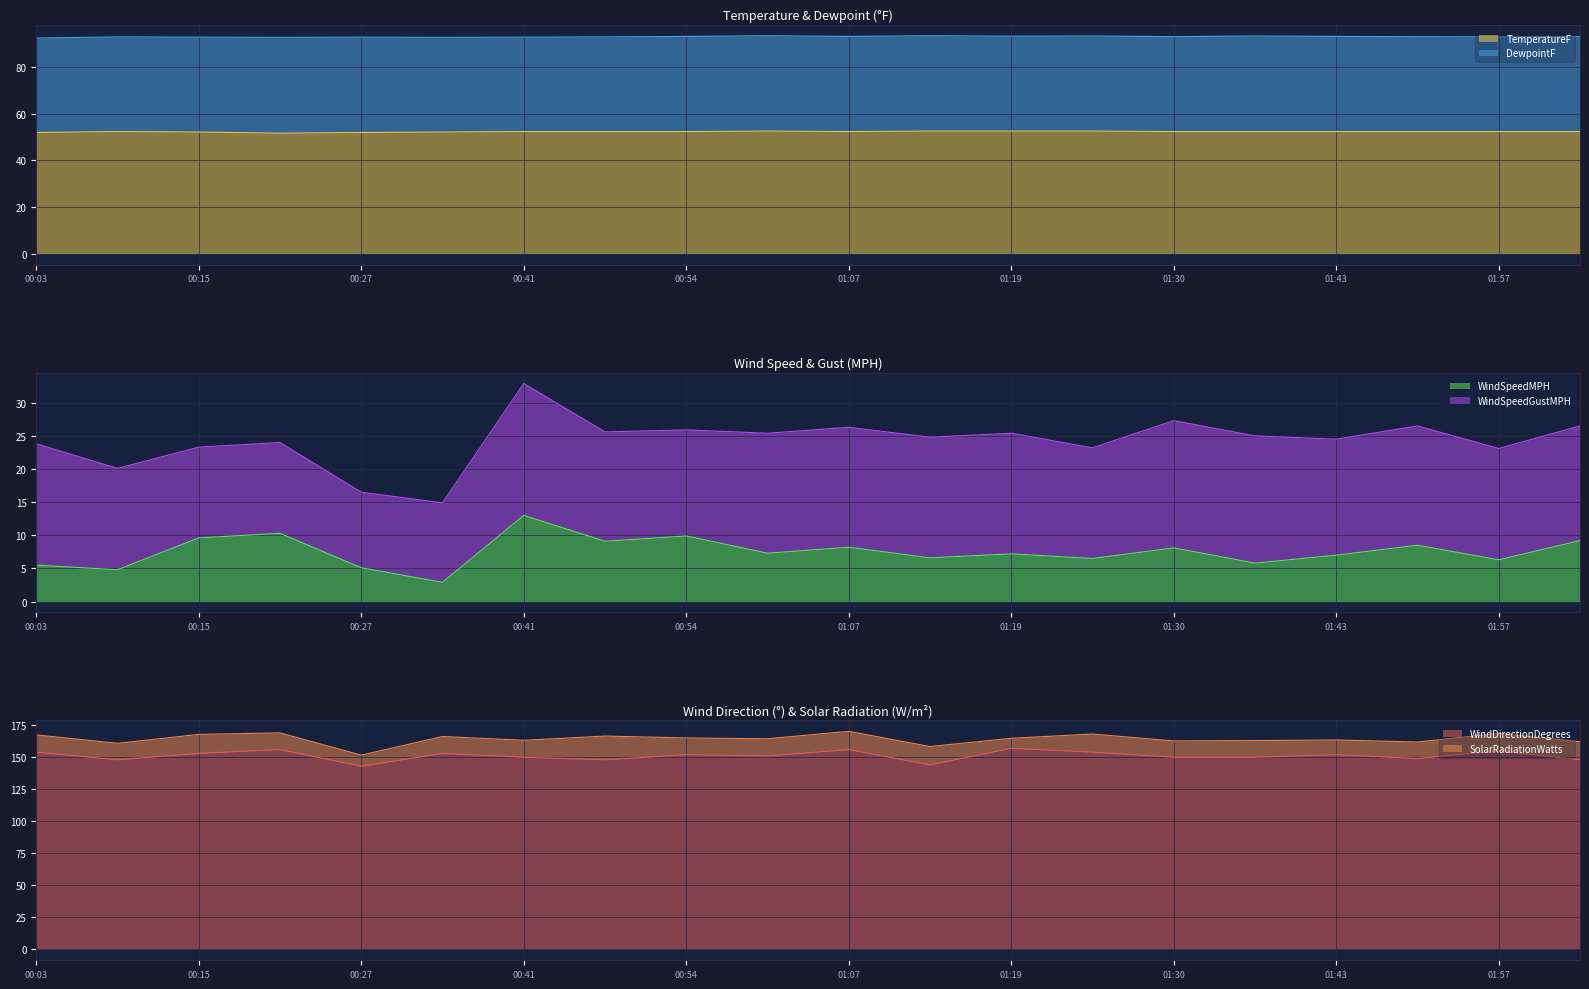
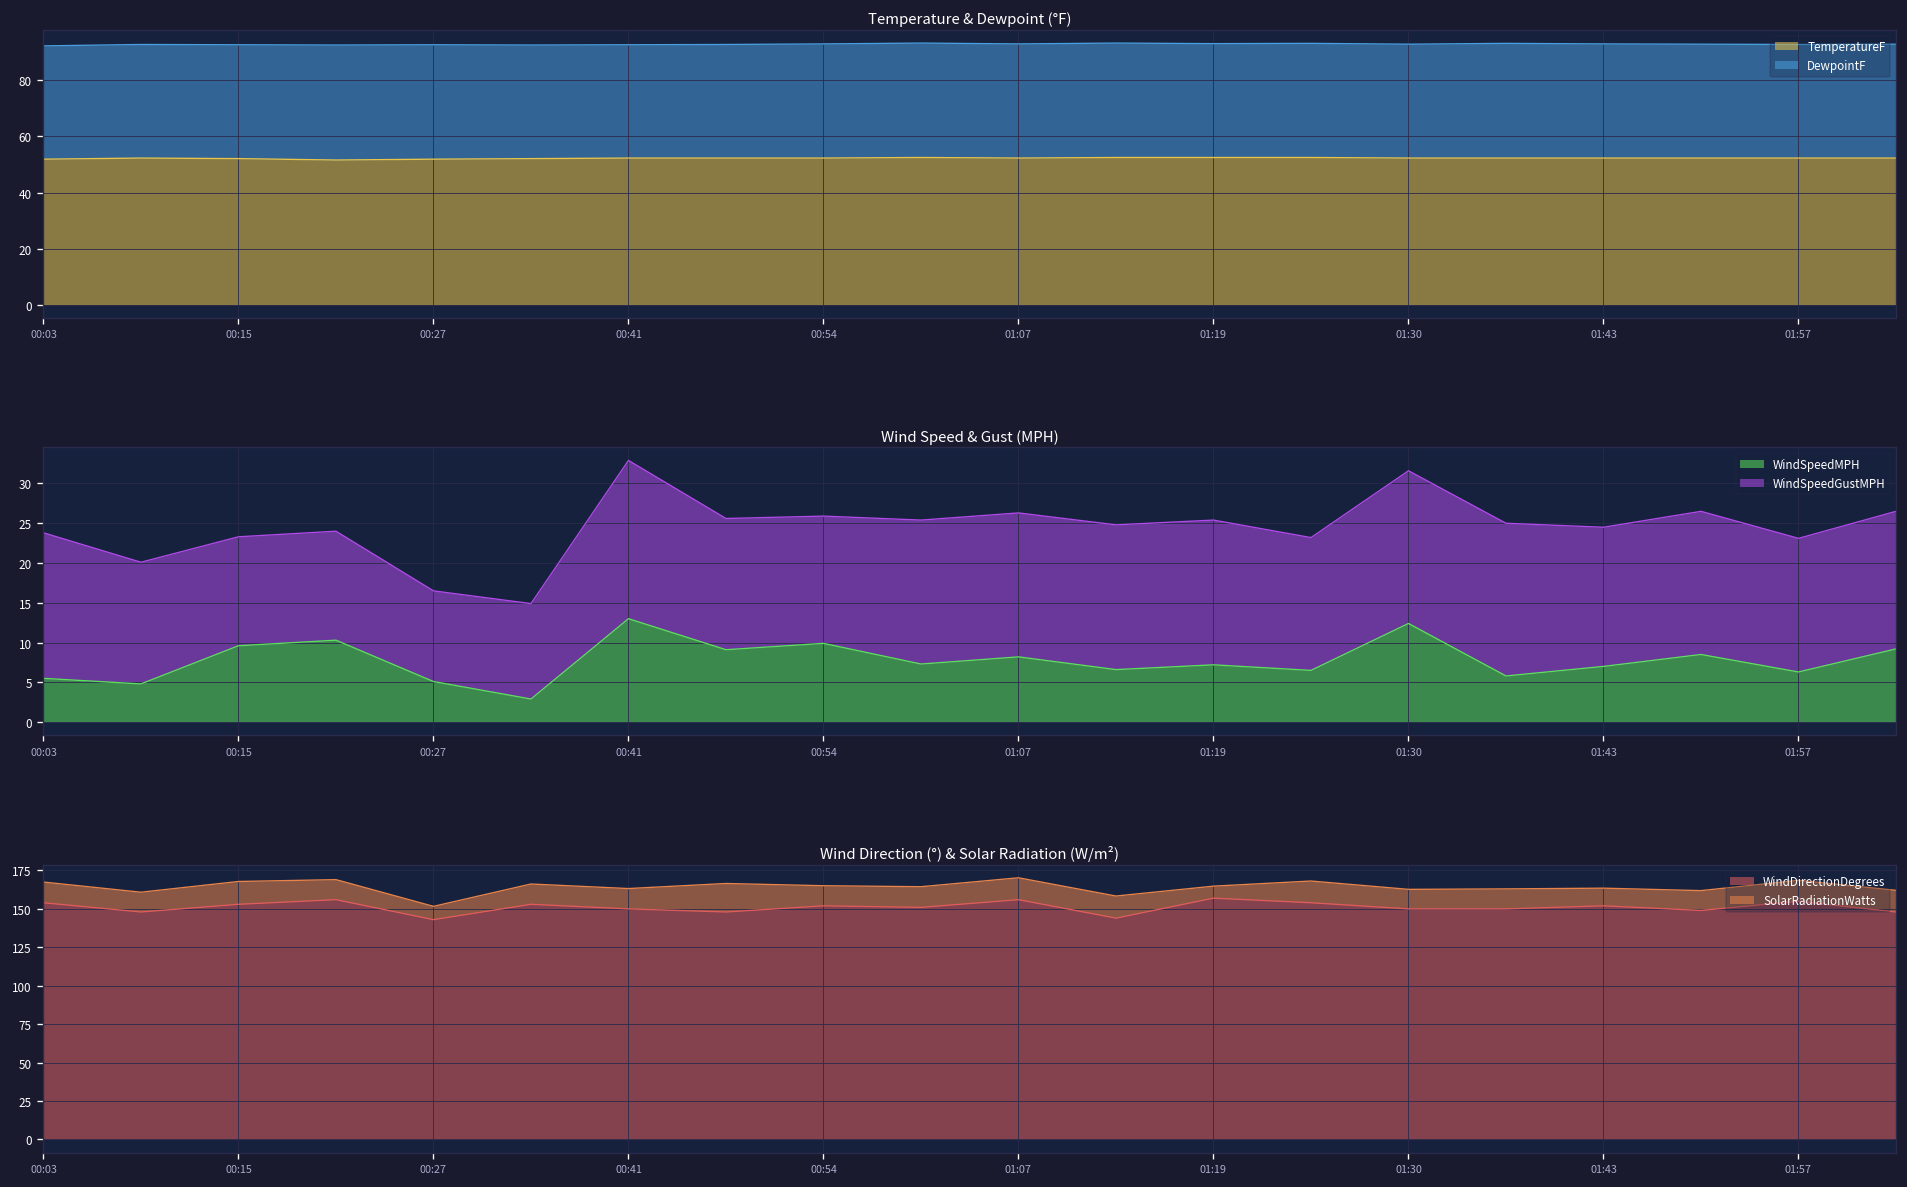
  {
    "Temperature & Dewpoint (°F)": {
      "TemperatureF": {
        "00:03": 52,
        "00:15": 52,
        "00:27": 52,
        "00:41": 52,
        "00:54": 52,
        "01:07": 52,
        "01:19": 53,
        "01:30": 52,
        "01:43": 52,
        "01:57": 52
      }
    },
    "Wind Speed & Gust (MPH)": {
      "WindSpeedMPH": {
        "00:03": 6,
        "00:15": 10,
        "00:27": 5,
        "00:41": 13,
        "00:54": 10,
        "01:07": 8,
        "01:19": 7,
-       "01:30": 8,
+       "01:30": 12,
        "01:43": 7,
        "01:57": 6
      },
      "WindSpeedGustMPH": {
        "00:03": 18,
        "00:15": 14,
        "00:27": 11,
        "00:41": 20,
        "00:54": 16,
        "01:07": 18,
        "01:19": 18,
        "01:30": 19,
        "01:43": 18,
        "01:57": 17
      }
    }
  }
